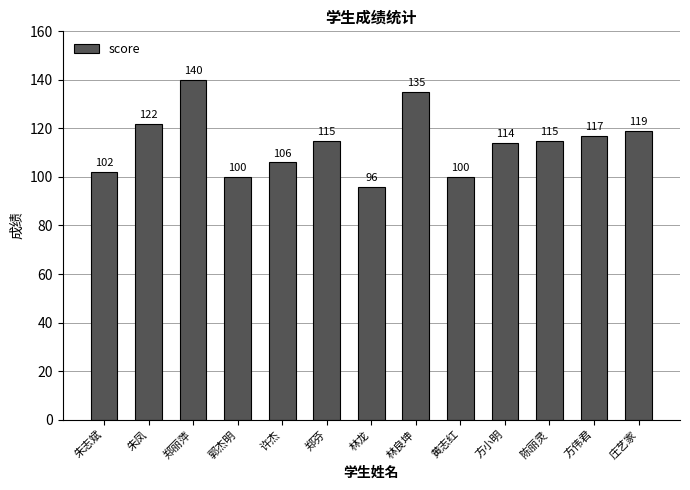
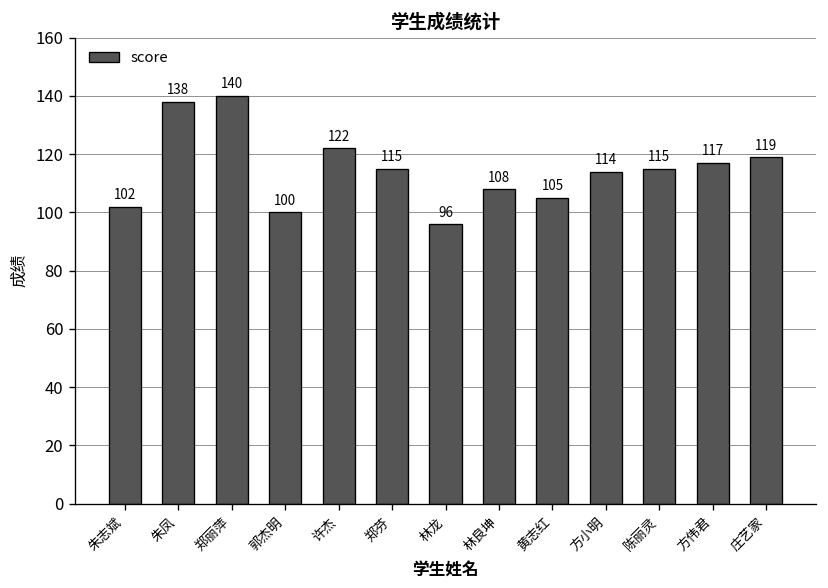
  {
    "朱志斌": 102,
-   "朱凤": 122,
+   "朱凤": 138,
    "郑丽萍": 140,
    "郭杰明": 100,
-   "许杰": 106,
+   "许杰": 122,
    "郑芬": 115,
    "林龙": 96,
-   "林良坤": 135,
-   "黄志红": 100,
+   "林良坤": 108,
+   "黄志红": 105,
    "方小明": 114,
    "陈丽灵": 115,
    "方伟君": 117,
    "庄艺家": 119
  }
